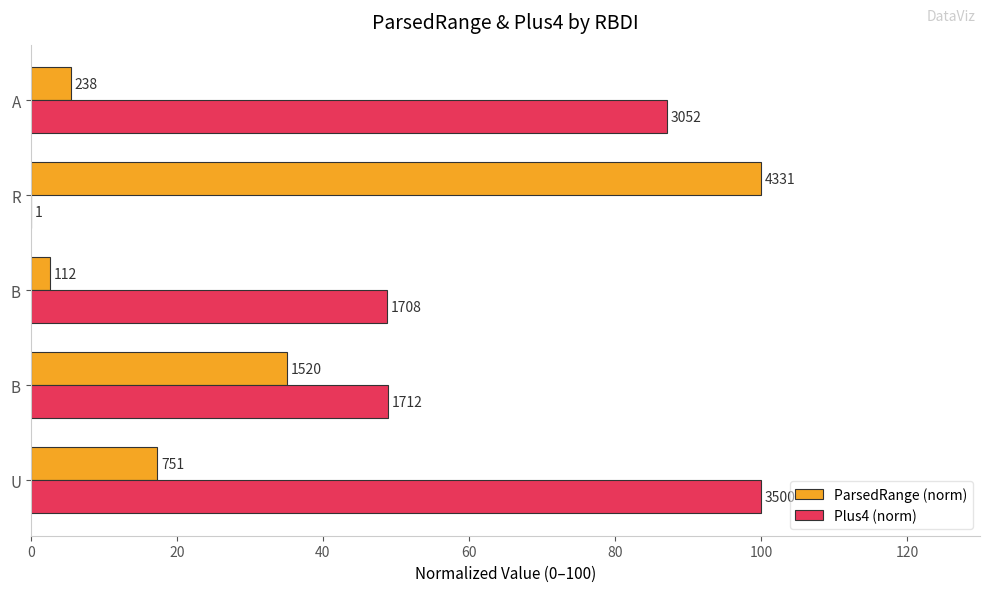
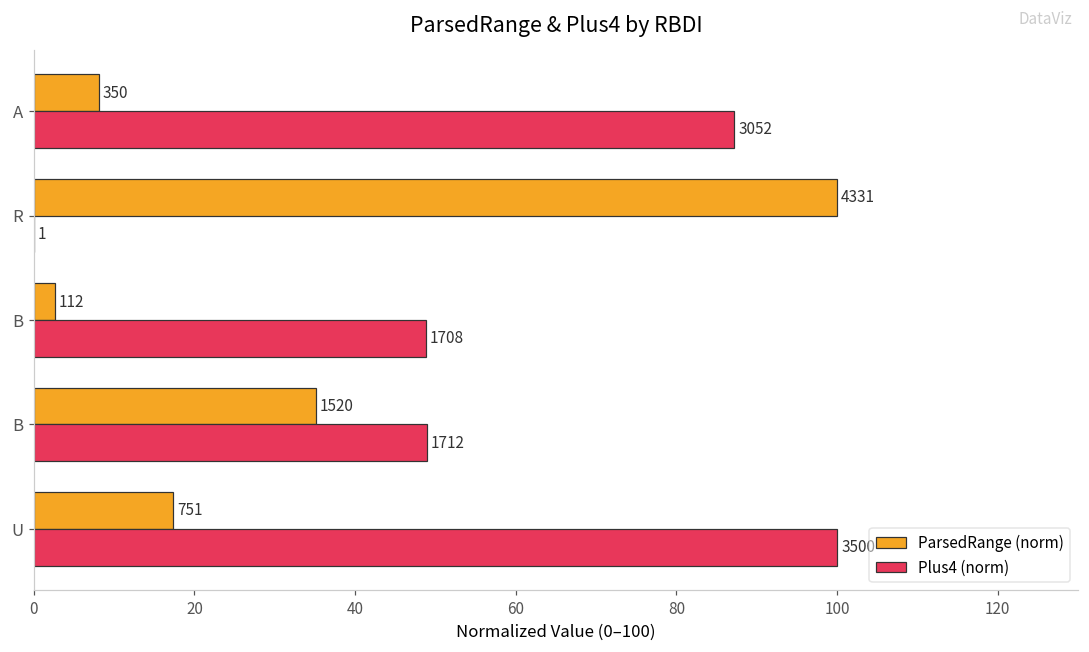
  {
    "ParsedRange (norm)": {
-     "A": 238
+     "A": 350
    }
  }
